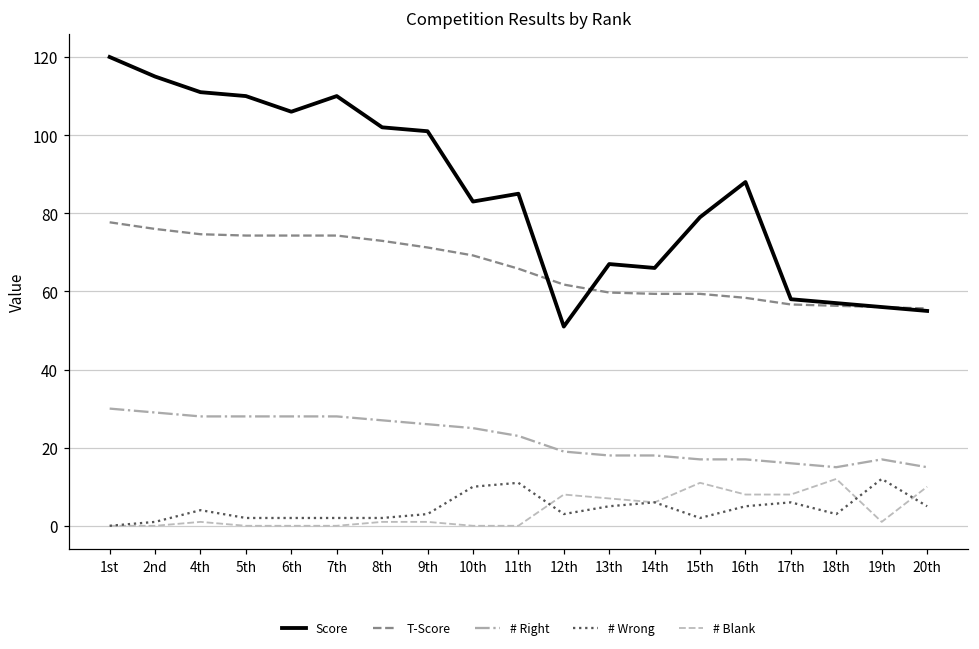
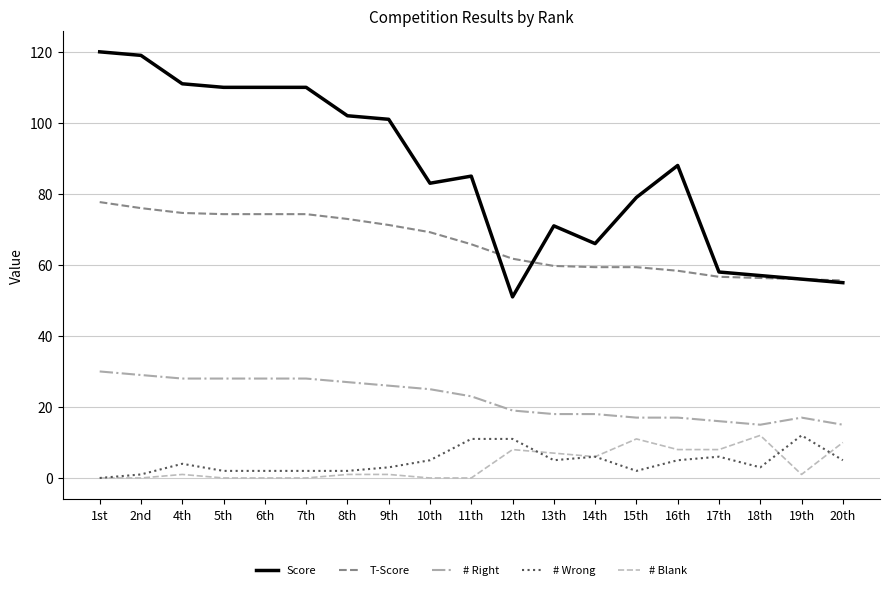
  {
    "Score": {
      "1st": 120,
-     "2nd": 115,
+     "2nd": 119,
      "4th": 111,
      "5th": 110,
-     "6th": 106,
+     "6th": 110,
      "7th": 110,
      "8th": 102,
      "9th": 101,
      "10th": 83,
      "11th": 85,
      "12th": 51,
-     "13th": 67,
+     "13th": 71,
      "14th": 66,
      "15th": 79,
      "16th": 88,
      "17th": 58
    },
    "# Wrong": {
      "2nd": 1,
      "4th": 4,
      "5th": 2,
      "6th": 2,
      "7th": 2,
      "8th": 2,
      "9th": 3,
-     "10th": 10,
+     "10th": 5,
      "11th": 11,
-     "12th": 3,
+     "12th": 11,
      "13th": 5,
      "15th": 2,
      "16th": 5,
      "17th": 6,
      "18th": 3,
      "19th": 12,
      "20th": 5
    }
  }
